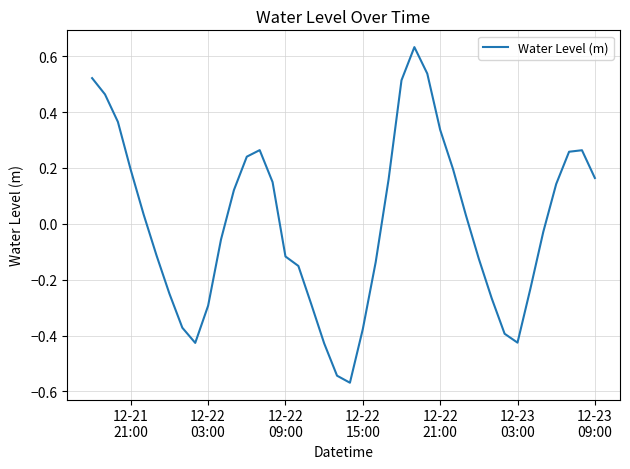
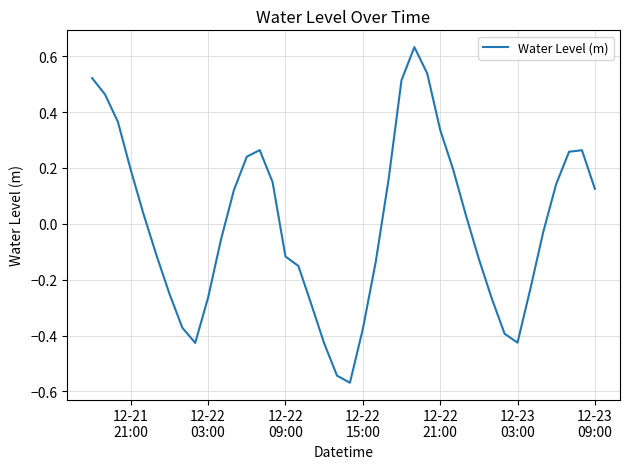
  {
    "12-21 21:00": 0.19,
-   "12-22 03:00": -0.29,
+   "12-22 03:00": -0.26,
    "12-22 09:00": -0.12,
    "12-22 15:00": -0.38,
    "12-22 21:00": 0.34,
    "12-23 03:00": -0.43,
-   "12-23 09:00": 0.16
+   "12-23 09:00": 0.13
  }
